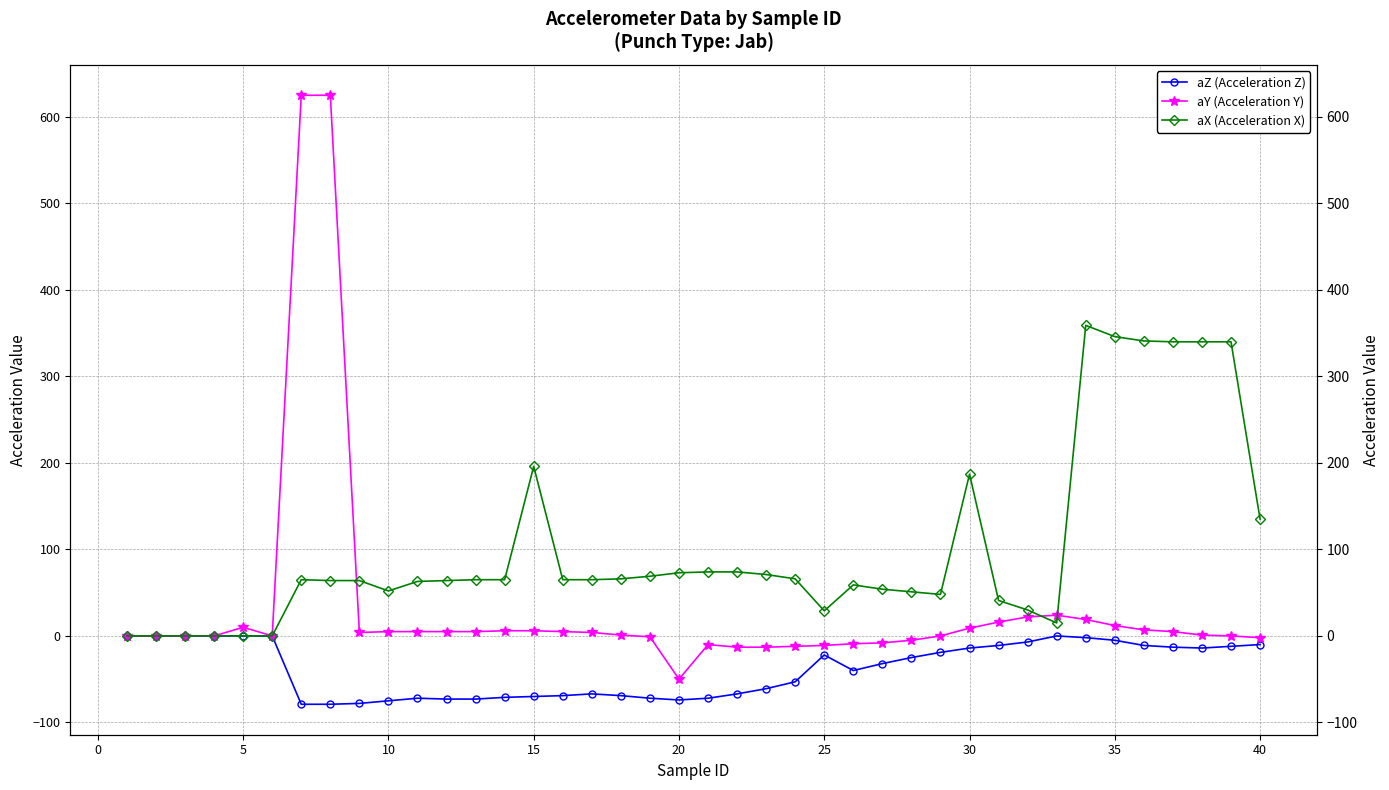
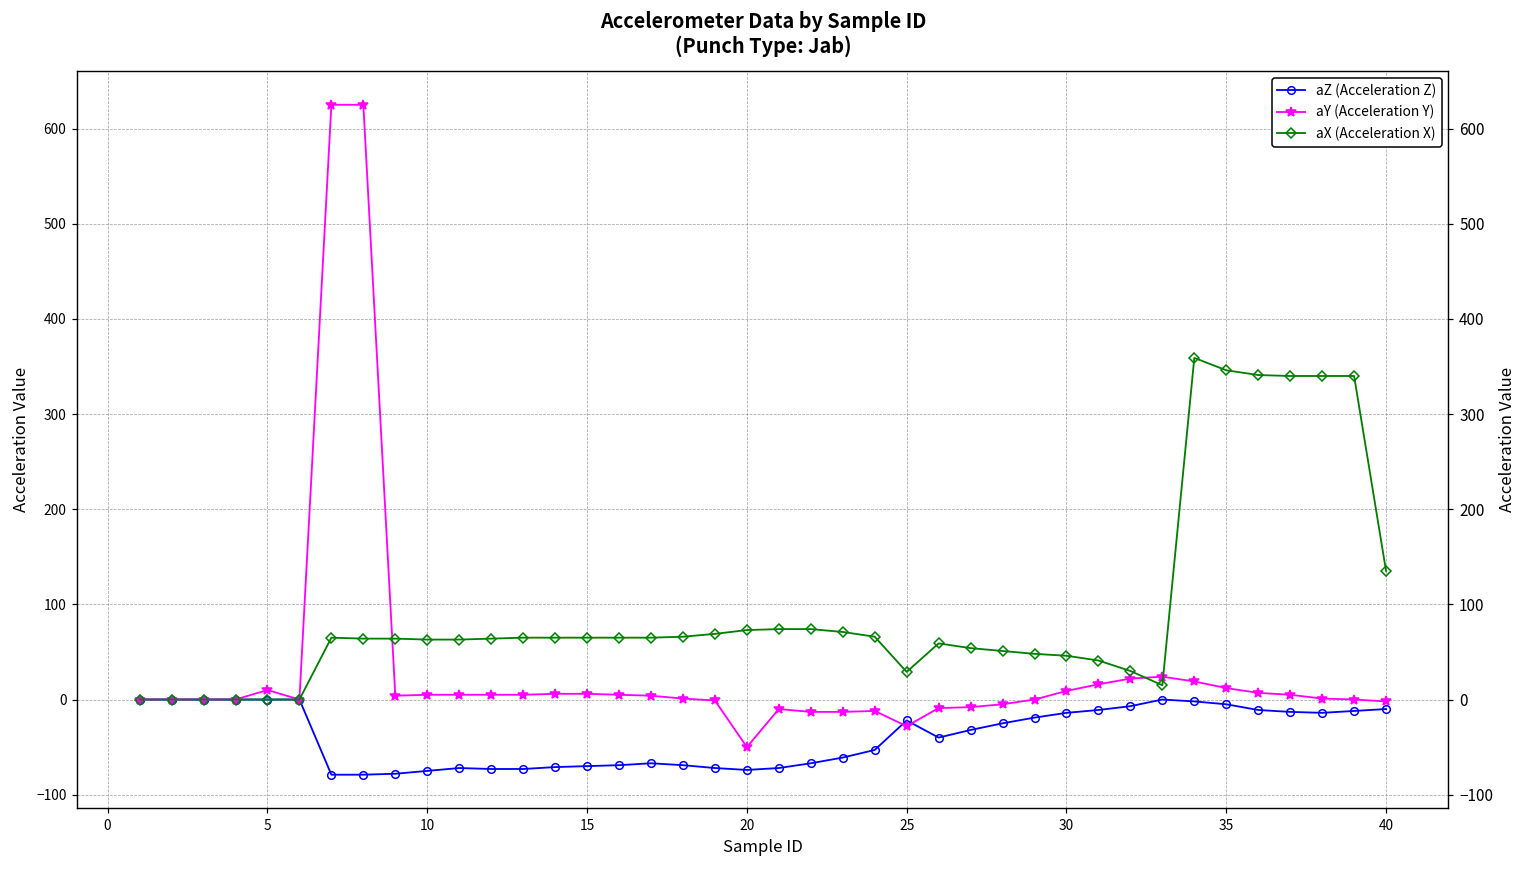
  {
    "aZ (Acceleration Z)": {
      "10": -80,
      "15": -70,
      "20": -70,
      "25": -20,
      "30": -10,
      "35": -10,
      "40": -10
    },
    "aY (Acceleration Y)": {
      "5": 10,
      "10": 10,
      "15": 10,
      "20": -50,
-     "25": -10,
+     "25": -30,
      "30": 10,
      "35": 10,
      "40": 0
    },
    "aX (Acceleration X)": {
-     "10": 50,
-     "15": 200,
+     "10": 60,
+     "15": 70,
      "20": 70,
      "25": 30,
-     "30": 190,
+     "30": 50,
      "35": 350,
      "40": 140
    }
  }
